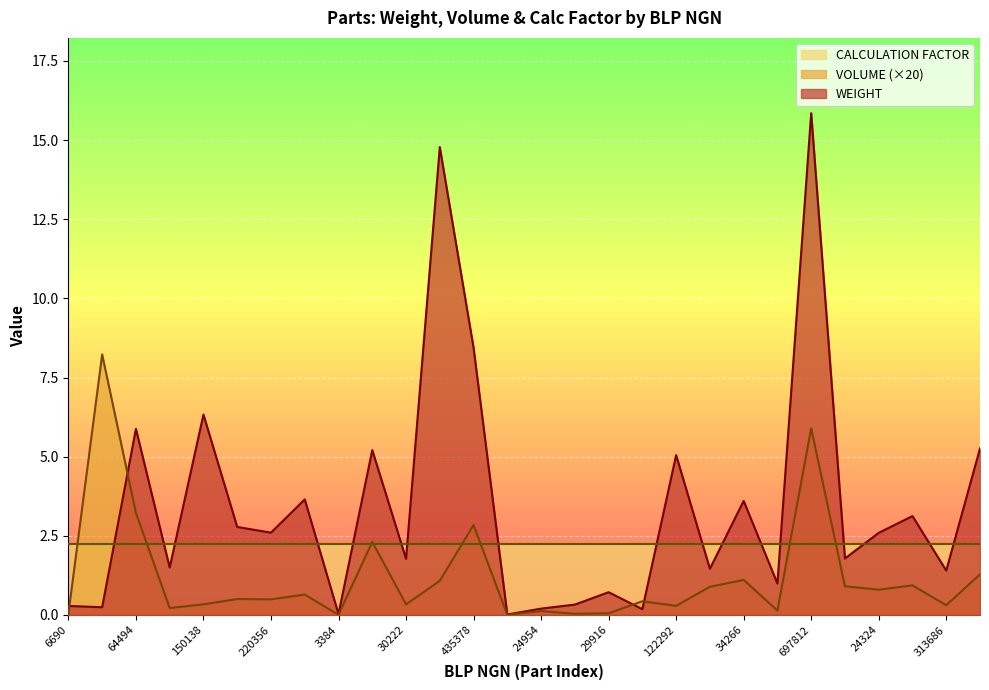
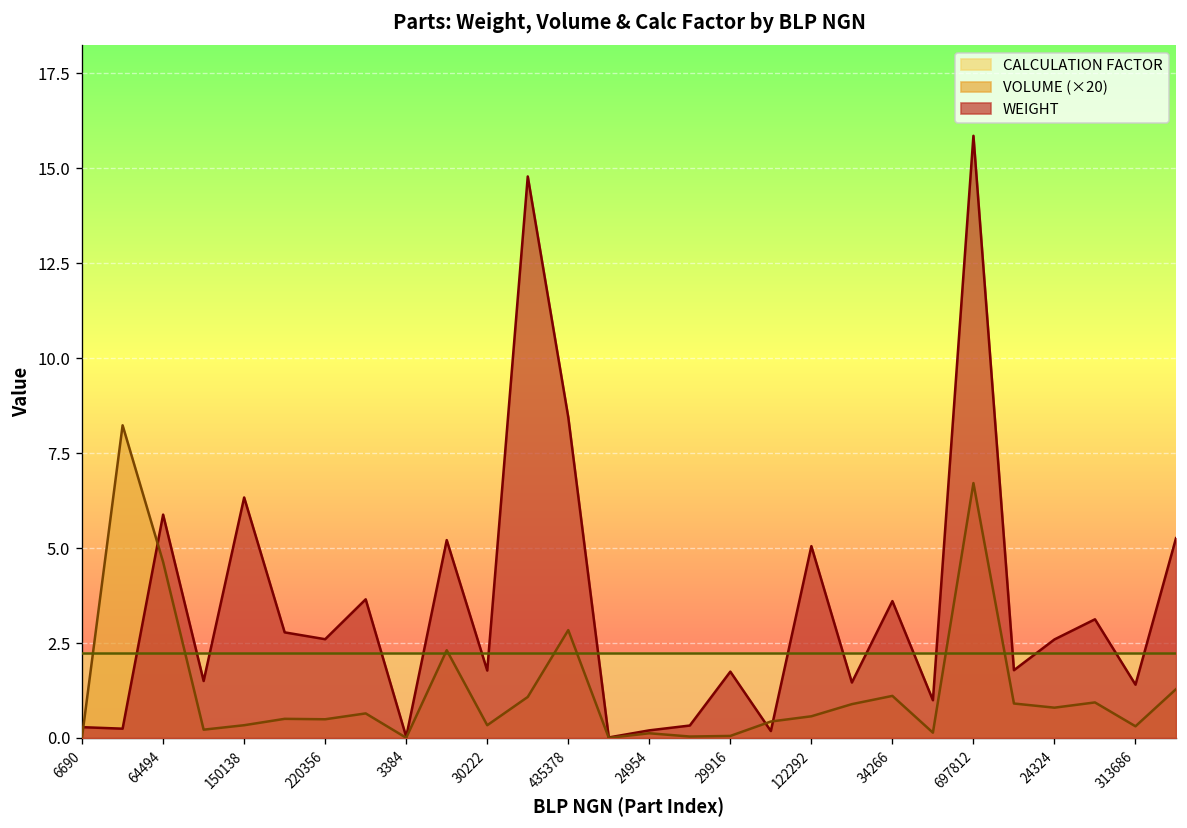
  {
    "CALCULATION FACTOR": {
      "6690": 2.3,
      "64494": 2.3,
      "150138": 2.3,
      "220356": 2.3,
      "3384": 2.3,
      "30222": 2.3,
      "435378": 2.3,
      "24954": 2.3,
      "29916": 2.3,
      "122292": 2.3,
      "34266": 2.3,
      "697812": 2.3,
      "24324": 2.3,
      "313686": 2.3
    },
    "VOLUME (×20)": {
      "6690": 0.0,
-     "64494": 3.2,
+     "64494": 4.6,
      "150138": 0.3,
      "220356": 0.5,
      "30222": 0.3,
      "435378": 2.8,
      "29916": 0.1,
-     "122292": 0.3,
+     "122292": 0.6,
      "34266": 1.1,
-     "697812": 5.9,
+     "697812": 6.7,
      "24324": 0.8,
      "313686": 0.3
    },
    "WEIGHT": {
      "6690": 0.3,
      "64494": 5.9,
      "150138": 6.3,
      "220356": 2.6,
      "30222": 1.8,
      "435378": 8.4,
-     "29916": 0.7,
+     "29916": 1.7,
      "122292": 5.0,
      "34266": 3.6,
      "697812": 15.9,
      "24324": 2.6,
      "313686": 1.4
    }
  }
